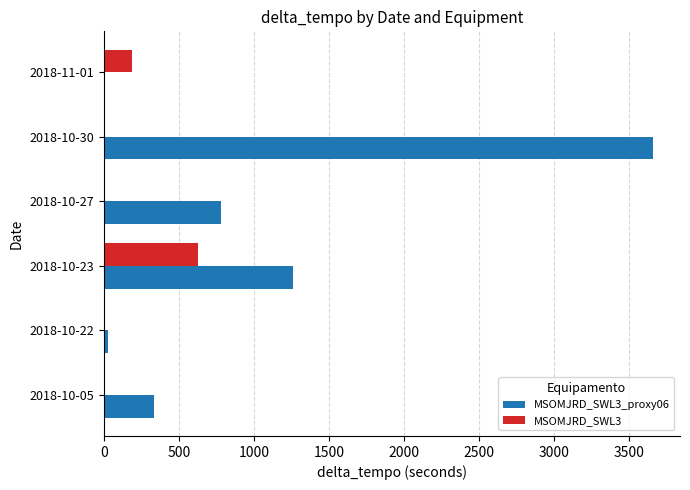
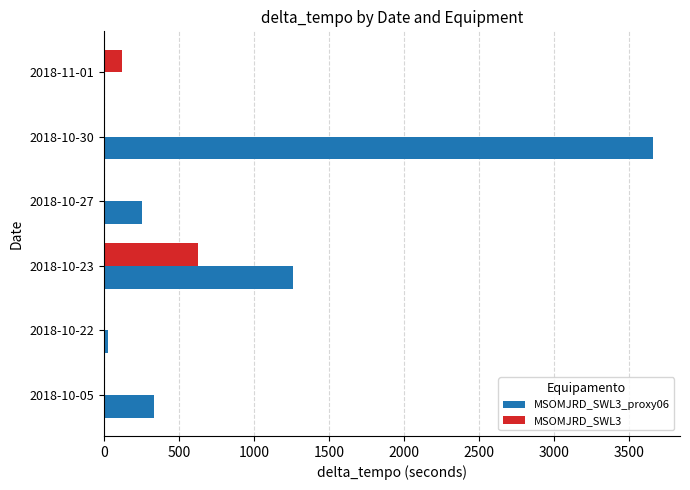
  {
    "MSOMJRD_SWL3_proxy06": {
      "2018-11-01": 0,
      "2018-10-30": 3660,
-     "2018-10-27": 780,
+     "2018-10-27": 250,
      "2018-10-23": 1260,
      "2018-10-22": 30,
      "2018-10-05": 330
    },
    "MSOMJRD_SWL3": {
-     "2018-11-01": 190,
+     "2018-11-01": 120,
      "2018-10-30": 0,
      "2018-10-27": 0,
      "2018-10-23": 630,
      "2018-10-22": 0,
      "2018-10-05": 0
    }
  }
